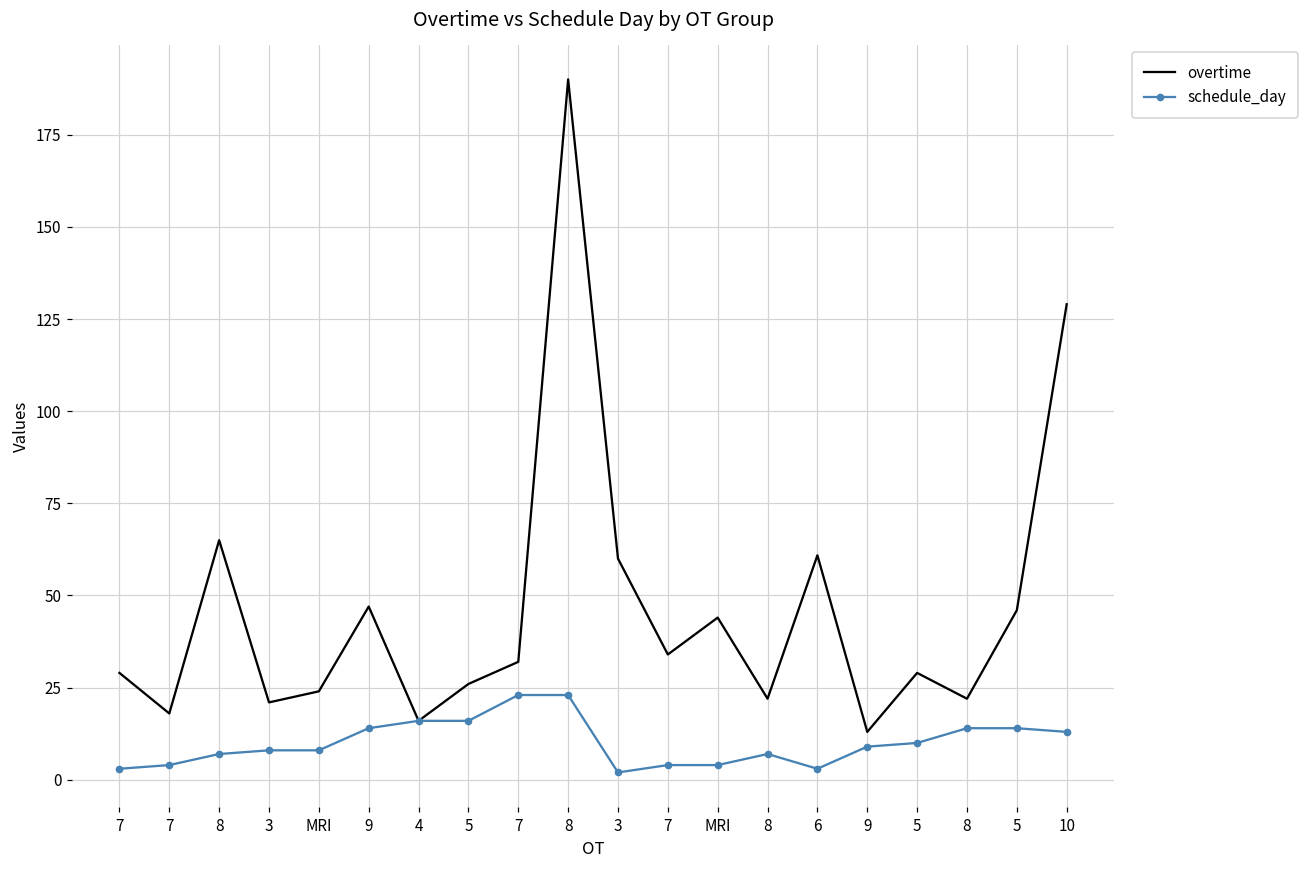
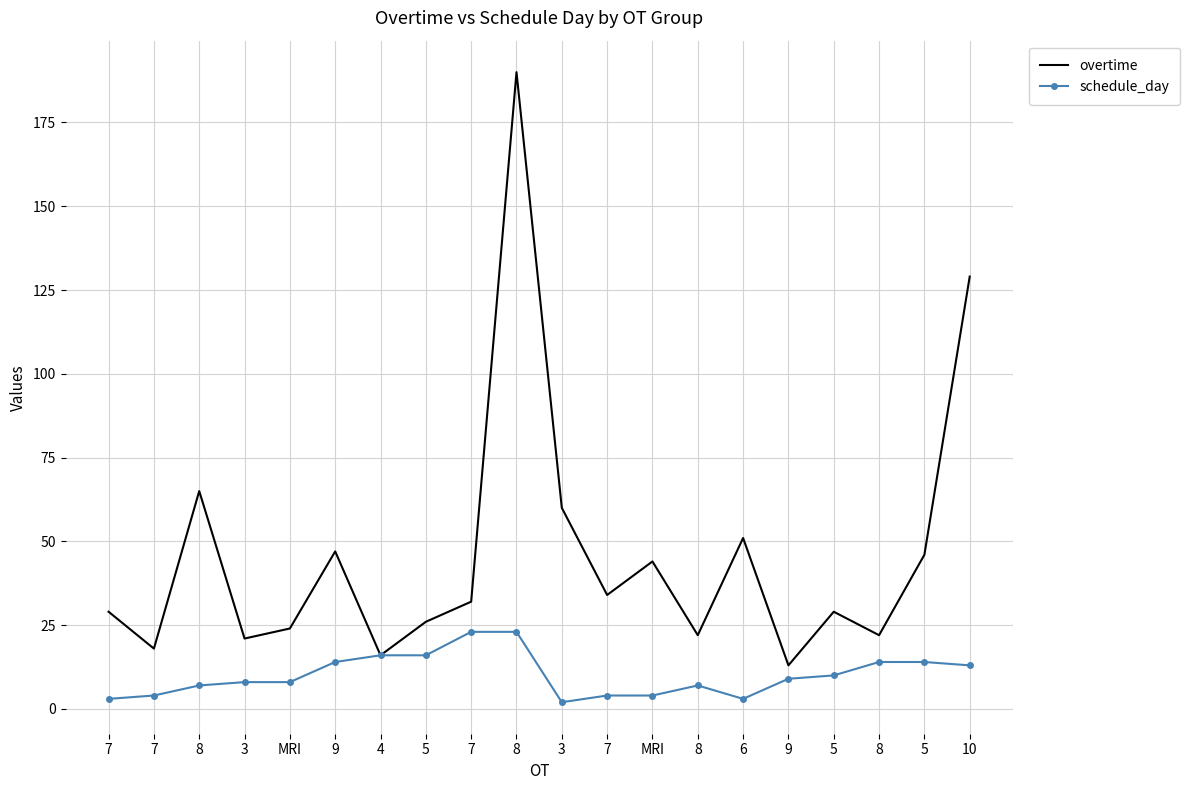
  {
    "overtime": {
-     "6": 61,
+     "6": 51,
      "10": 129
    },
    "schedule_day": {
      "6": 3,
      "10": 13
    }
  }
